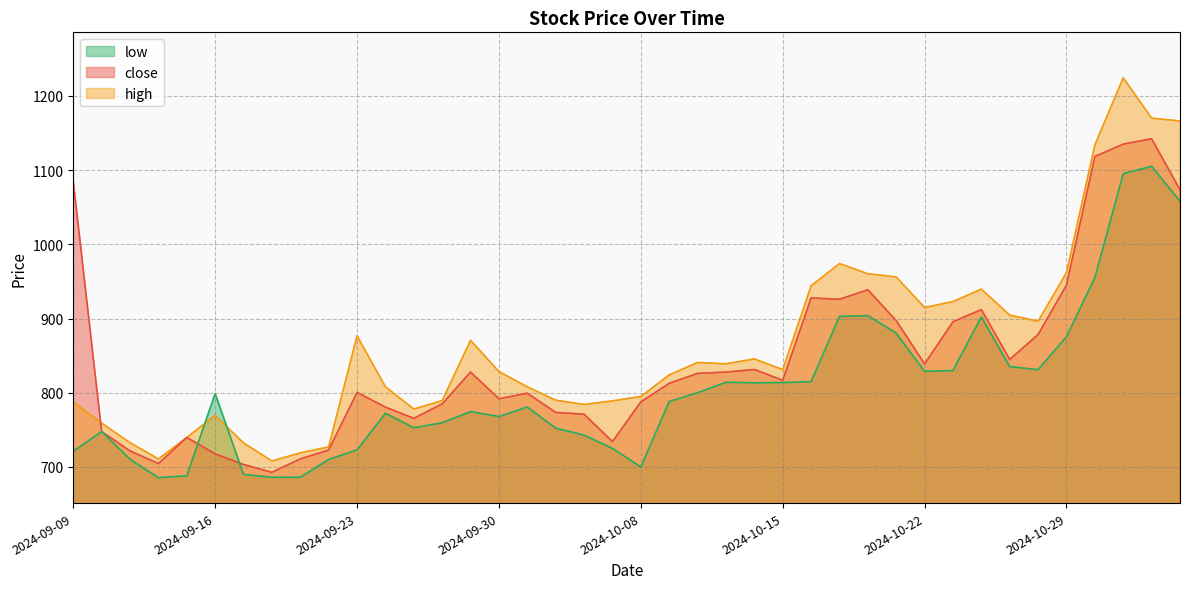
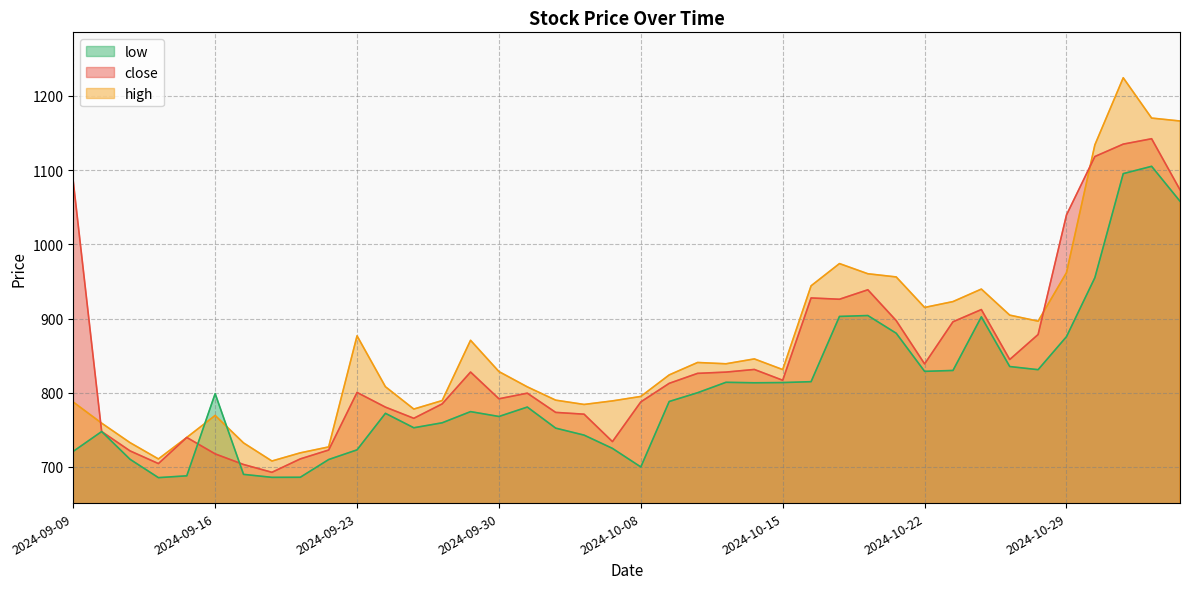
  {
    "low": {
      "2024-09-09": 720,
      "2024-09-16": 800,
      "2024-09-23": 720,
      "2024-09-30": 770,
      "2024-10-08": 700,
      "2024-10-22": 830,
      "2024-10-29": 880
    },
    "close": {
      "2024-09-09": 1080,
      "2024-09-16": 720,
      "2024-09-23": 800,
      "2024-09-30": 790,
      "2024-10-08": 790,
      "2024-10-22": 840,
-     "2024-10-29": 940
+     "2024-10-29": 1040
    },
    "high": {
      "2024-09-09": 790,
      "2024-09-16": 770,
      "2024-09-23": 880,
      "2024-09-30": 830,
      "2024-10-08": 800,
      "2024-10-15": 830,
      "2024-10-22": 910,
      "2024-10-29": 960
    }
  }
